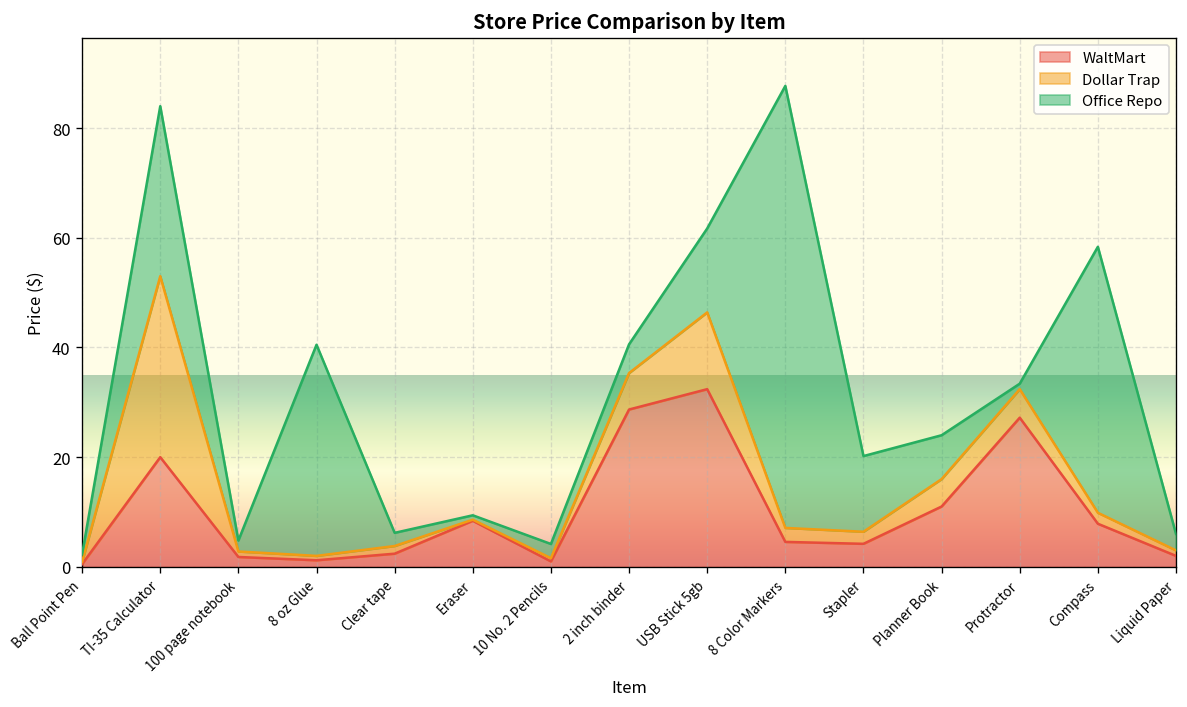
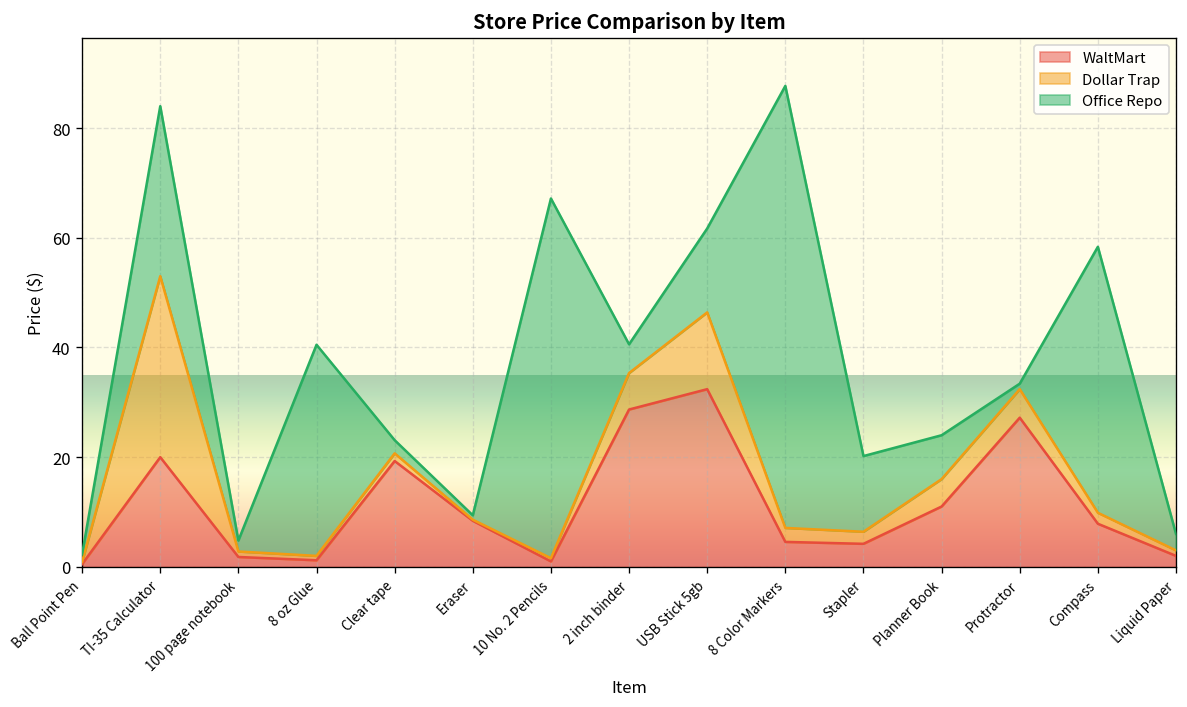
  {
    "WaltMart": {
      "TI-35 Calculator": 20,
      "100 page notebook": 2,
      "8 oz Glue": 1,
-     "Clear tape": 2,
+     "Clear tape": 19,
      "10 No. 2 Pencils": 1,
      "2 inch binder": 29,
      "USB Stick 5gb": 32,
      "8 Color Markers": 5,
      "Stapler": 4,
      "Planner Book": 11,
      "Protractor": 27,
      "Compass": 8,
      "Liquid Paper": 2
    },
    "Dollar Trap": {
      "TI-35 Calculator": 33,
      "100 page notebook": 1,
      "8 oz Glue": 1,
      "Clear tape": 1,
      "10 No. 2 Pencils": 1,
      "2 inch binder": 7,
      "USB Stick 5gb": 14,
      "8 Color Markers": 3,
      "Stapler": 2,
      "Planner Book": 5,
      "Protractor": 5,
      "Compass": 2,
      "Liquid Paper": 1
    },
    "Office Repo": {
      "Ball Point Pen": 1,
      "TI-35 Calculator": 31,
      "100 page notebook": 2,
      "8 oz Glue": 39,
      "Clear tape": 2,
      "Eraser": 1,
-     "10 No. 2 Pencils": 3,
+     "10 No. 2 Pencils": 66,
      "2 inch binder": 5,
      "USB Stick 5gb": 15,
      "8 Color Markers": 81,
      "Stapler": 14,
      "Planner Book": 8,
      "Protractor": 1,
      "Compass": 49,
      "Liquid Paper": 3
    }
  }
